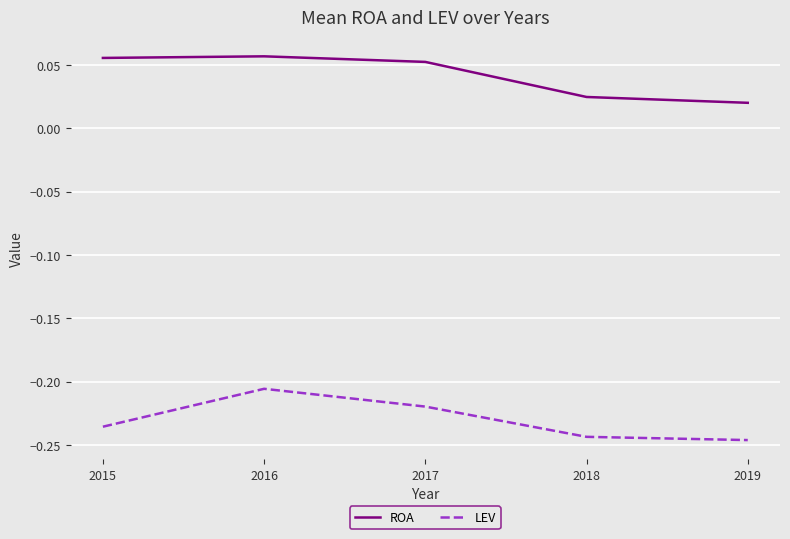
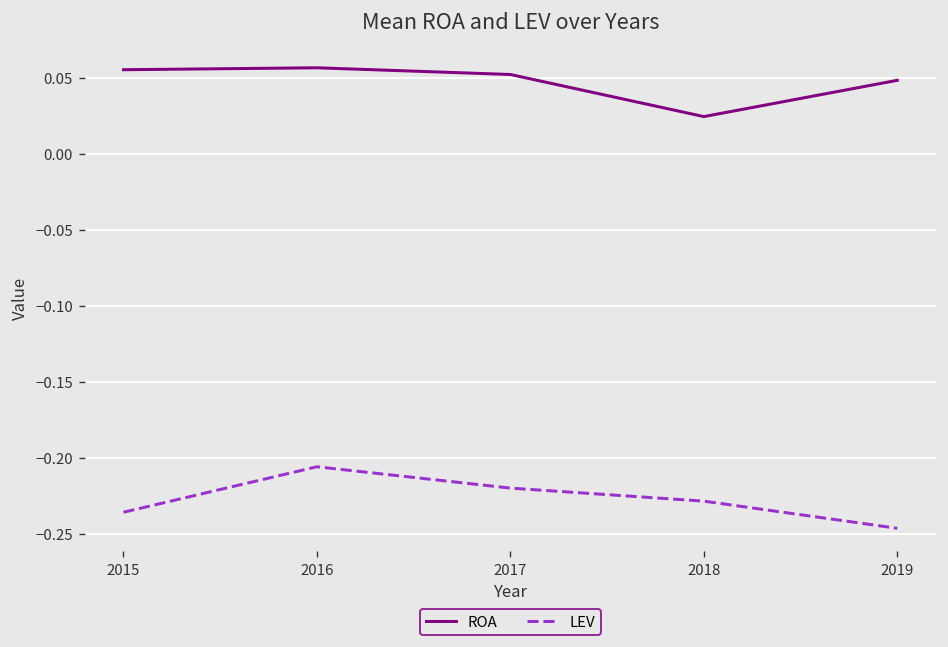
  {
    "ROA": {
      "2015": 0.056,
      "2016": 0.057,
      "2017": 0.052,
      "2018": 0.025,
-     "2019": 0.020
+     "2019": 0.049
    },
    "LEV": {
      "2015": -0.236,
      "2016": -0.206,
      "2017": -0.220,
-     "2018": -0.244,
+     "2018": -0.228,
      "2019": -0.246
    }
  }
